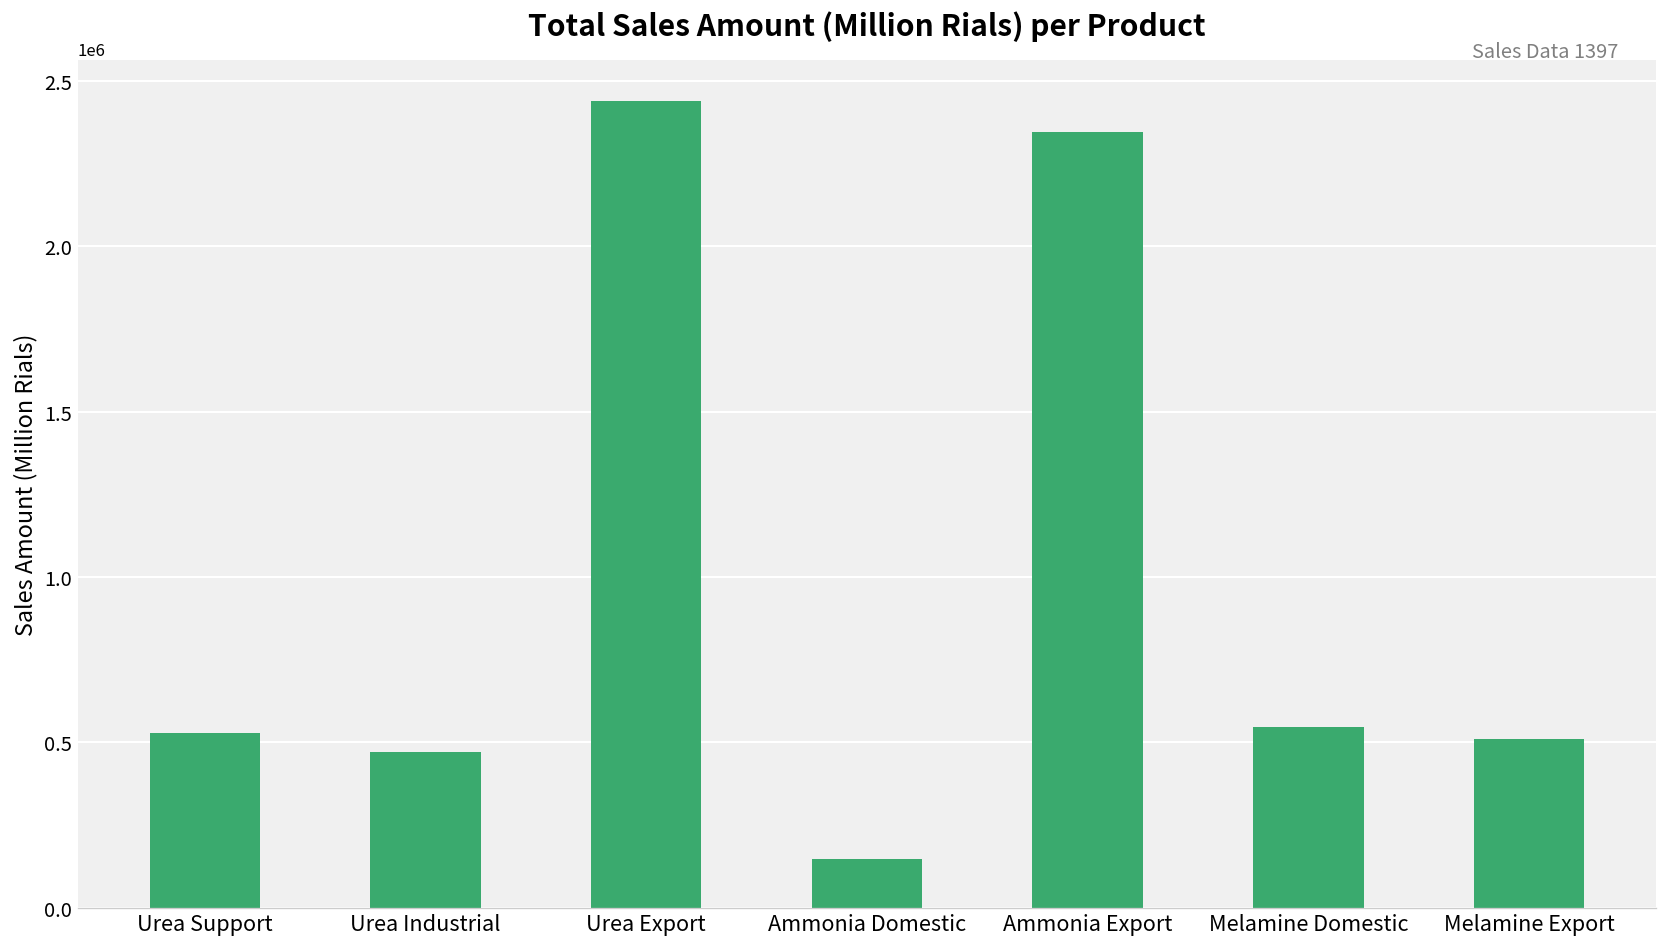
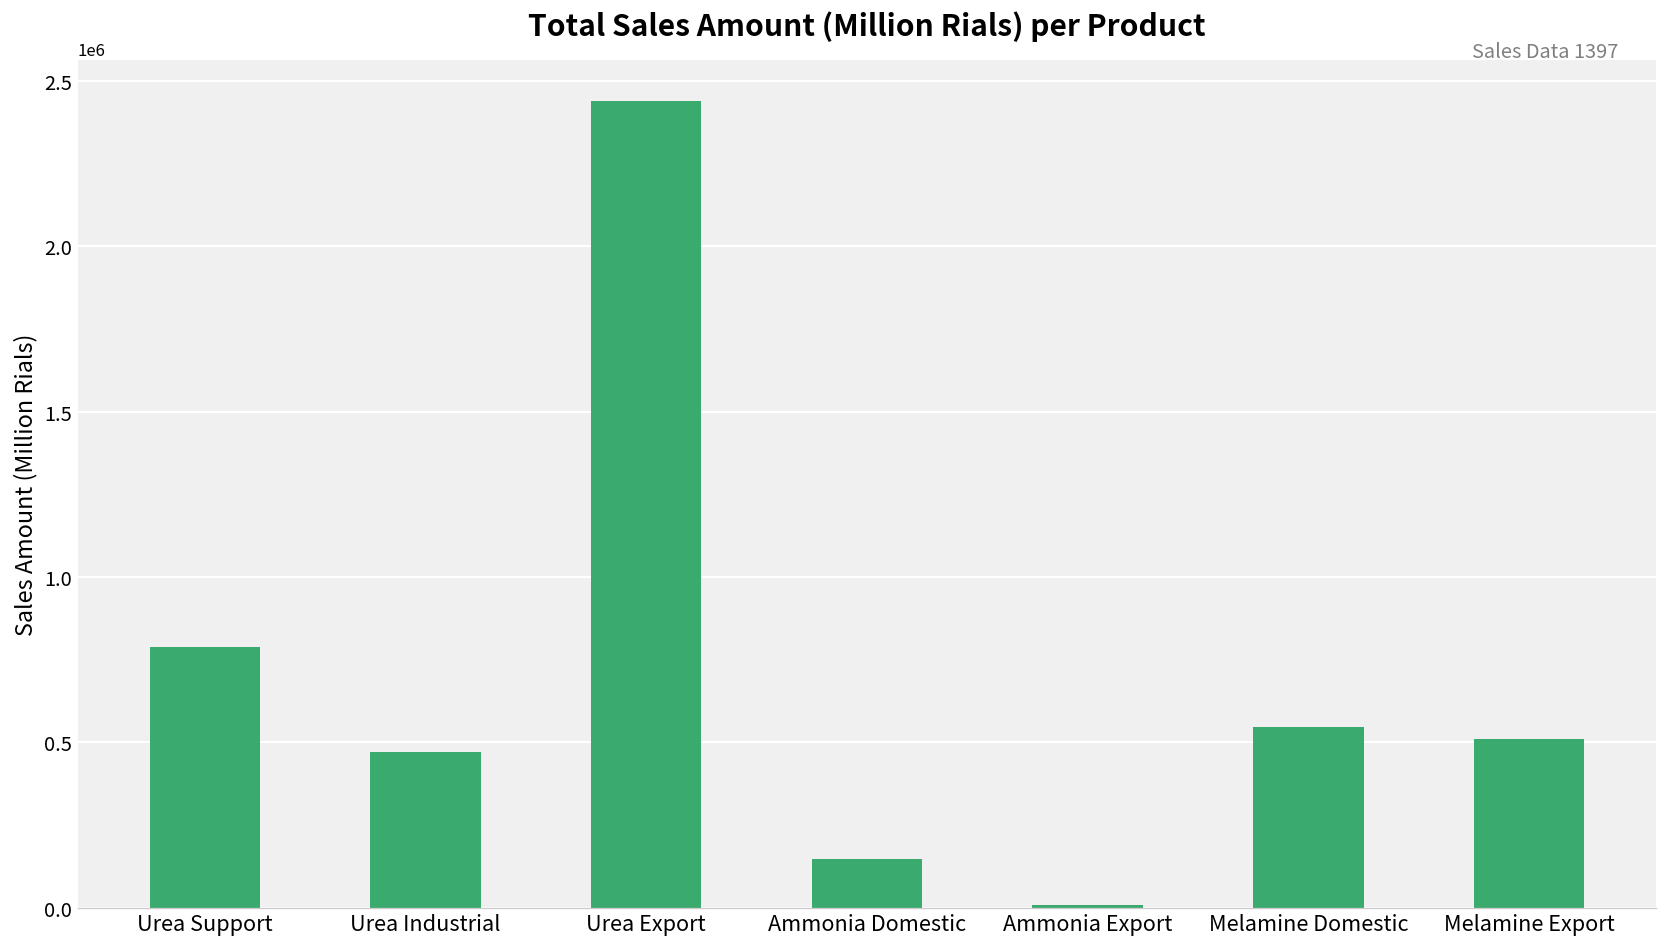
  {
-   "Urea Support": 530000,
+   "Urea Support": 790000,
    "Urea Industrial": 470000,
    "Urea Export": 2440000,
    "Ammonia Domestic": 150000,
-   "Ammonia Export": 2350000,
+   "Ammonia Export": 10000,
    "Melamine Domestic": 550000,
    "Melamine Export": 510000
  }
